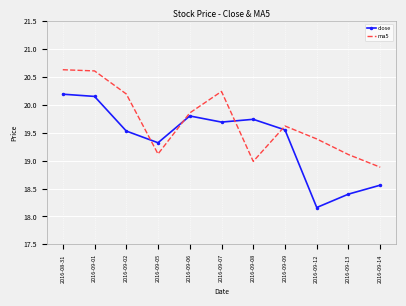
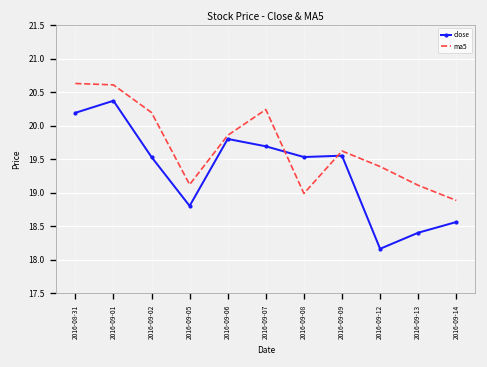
  {
    "close": {
      "2016-08-31": 20.2,
-     "2016-09-01": 20.2,
+     "2016-09-01": 20.4,
      "2016-09-02": 19.5,
-     "2016-09-05": 19.3,
+     "2016-09-05": 18.8,
      "2016-09-06": 19.8,
      "2016-09-07": 19.7,
-     "2016-09-08": 19.7,
+     "2016-09-08": 19.5,
      "2016-09-09": 19.6,
      "2016-09-12": 18.2,
      "2016-09-13": 18.4,
      "2016-09-14": 18.6
    },
    "ma5": {
      "2016-08-31": 20.6,
      "2016-09-01": 20.6,
      "2016-09-02": 20.2,
      "2016-09-05": 19.1,
      "2016-09-06": 19.9,
      "2016-09-07": 20.2,
      "2016-09-08": 19.0,
      "2016-09-09": 19.6,
      "2016-09-12": 19.4,
      "2016-09-13": 19.1,
      "2016-09-14": 18.9
    }
  }
